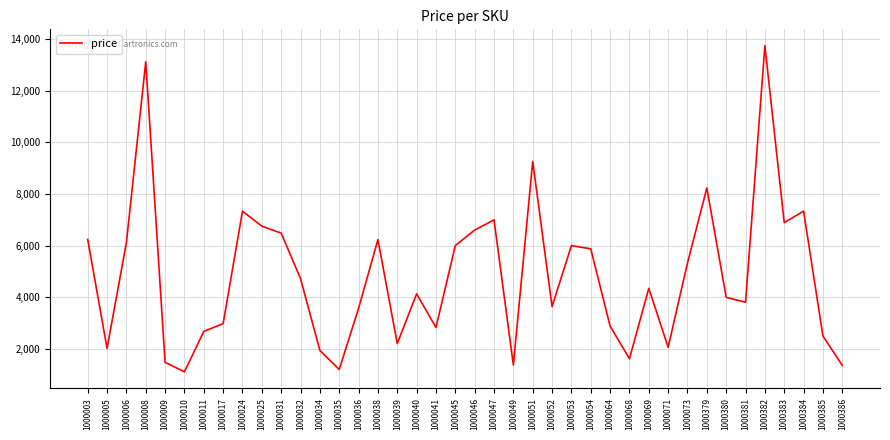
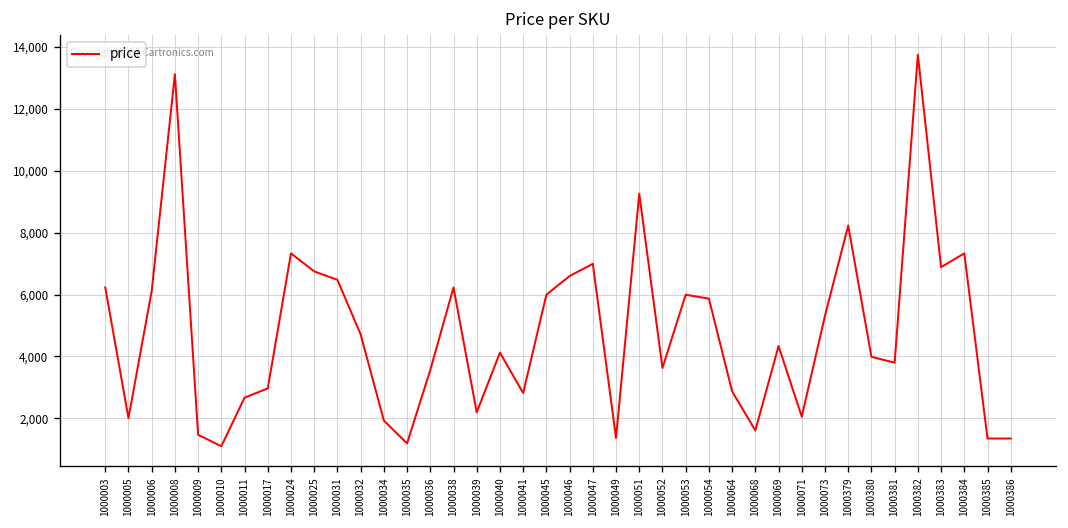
  {
    "1000003": "6,200",
    "1000005": "2,000",
    "1000006": "6,100",
    "1000009": "1,500",
    "1000010": "1,100",
    "1000011": "2,700",
    "1000017": "3,000",
    "1000024": "7,300",
    "1000025": "6,800",
    "1000031": "6,500",
    "1000032": "4,700",
    "1000034": "1,900",
    "1000035": "1,200",
    "1000036": "3,600",
    "1000038": "6,200",
    "1000039": "2,200",
    "1000040": "4,100",
    "1000041": "2,800",
    "1000045": "6,000",
    "1000046": "6,600",
    "1000047": "7,000",
    "1000049": "1,400",
    "1000051": "9,300",
    "1000052": "3,600",
    "1000053": "6,000",
    "1000054": "5,900",
    "1000064": "2,900",
    "1000068": "1,600",
    "1000069": "4,300",
    "1000071": "2,100",
    "1000073": "5,300",
    "1000379": "8,200",
    "1000380": "4,000",
    "1000381": "3,800",
    "1000382": "13,800",
    "1000383": "6,900",
    "1000384": "7,300",
-   "1000385": "2,500",
+   "1000385": "1,400",
    "1000386": "1,400"
  }
